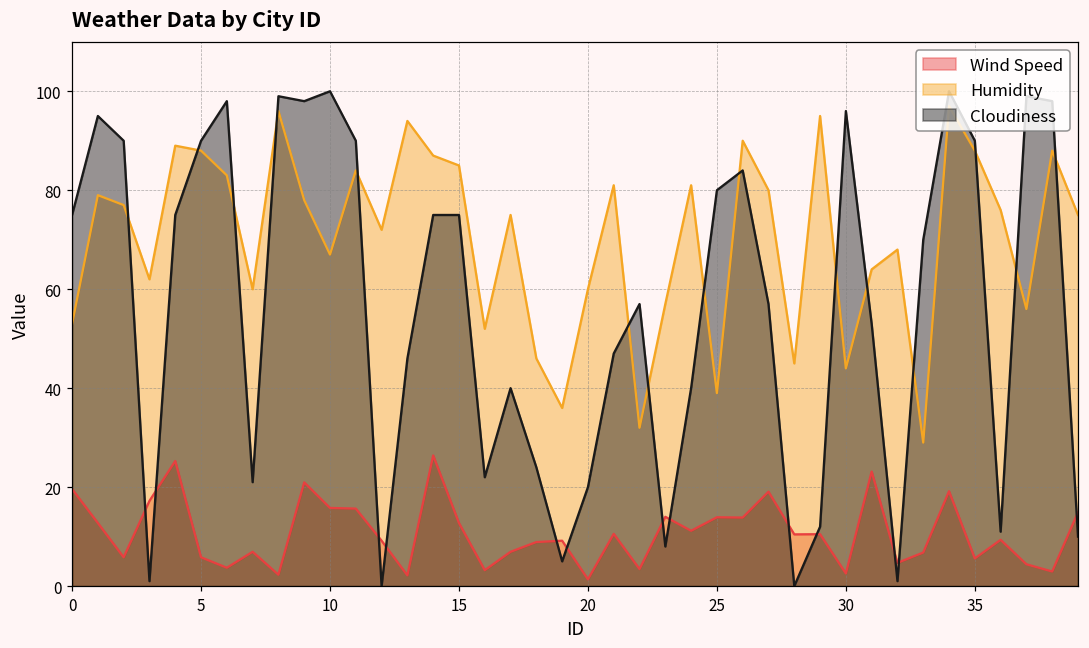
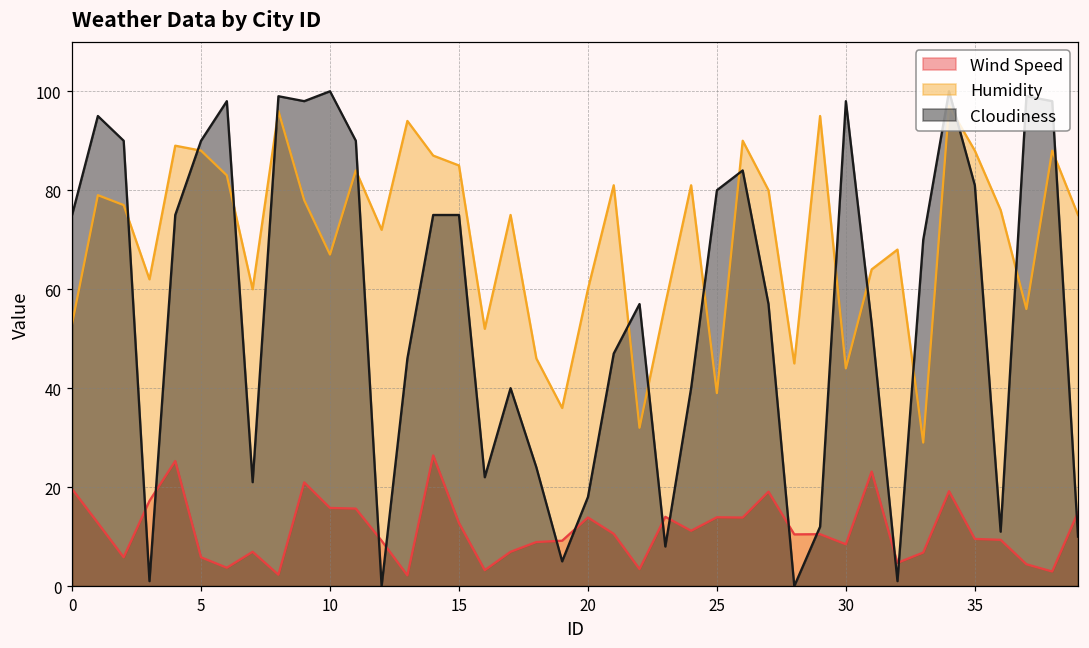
  {
    "Wind Speed": {
      "0": 20,
      "5": 6,
      "10": 16,
      "15": 13,
-     "20": 1,
+     "20": 14,
      "25": 14,
-     "30": 3,
-     "35": 6
+     "30": 8,
+     "35": 10
    },
    "Humidity": {
      "0": 53,
      "5": 88,
      "10": 67,
      "15": 85,
      "20": 60,
      "25": 39,
      "30": 44,
      "35": 88
    },
    "Cloudiness": {
      "0": 75,
      "5": 90,
      "10": 100,
      "15": 75,
-     "20": 20,
+     "20": 18,
      "25": 80,
-     "30": 96,
-     "35": 90
+     "30": 98,
+     "35": 81
    }
  }
